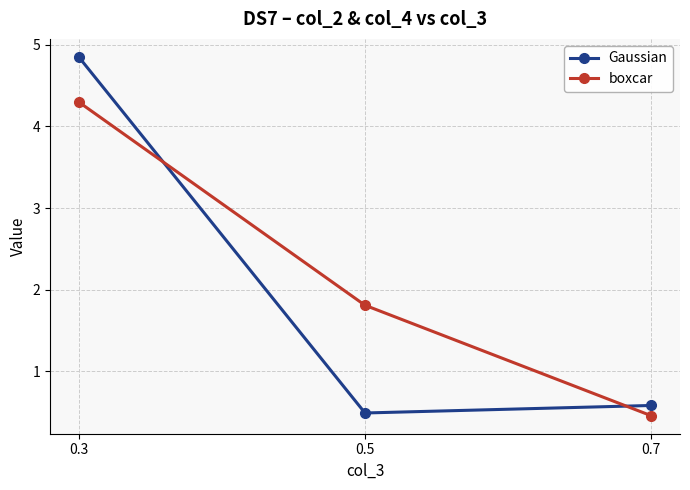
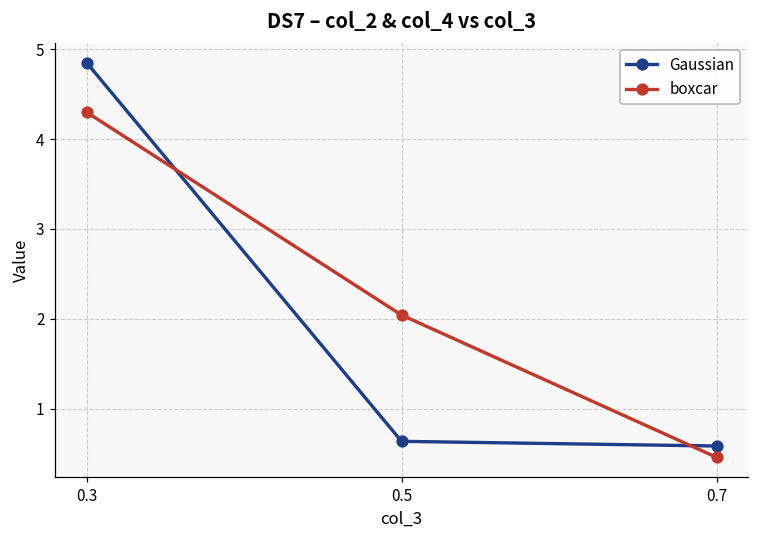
  {
    "Gaussian": {
      "0.3": 4.9,
-     "0.5": 0.5,
+     "0.5": 0.6,
      "0.7": 0.6
    },
    "boxcar": {
      "0.3": 4.3,
-     "0.5": 1.8,
+     "0.5": 2.0,
      "0.7": 0.5
    }
  }
